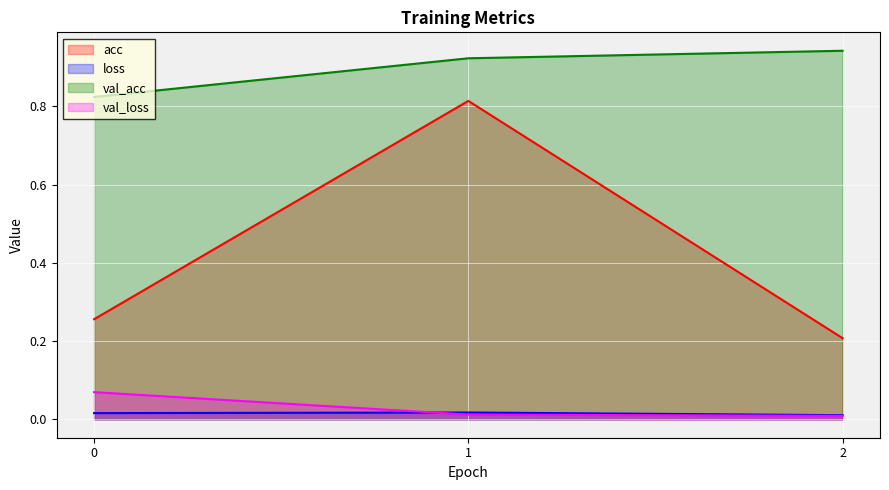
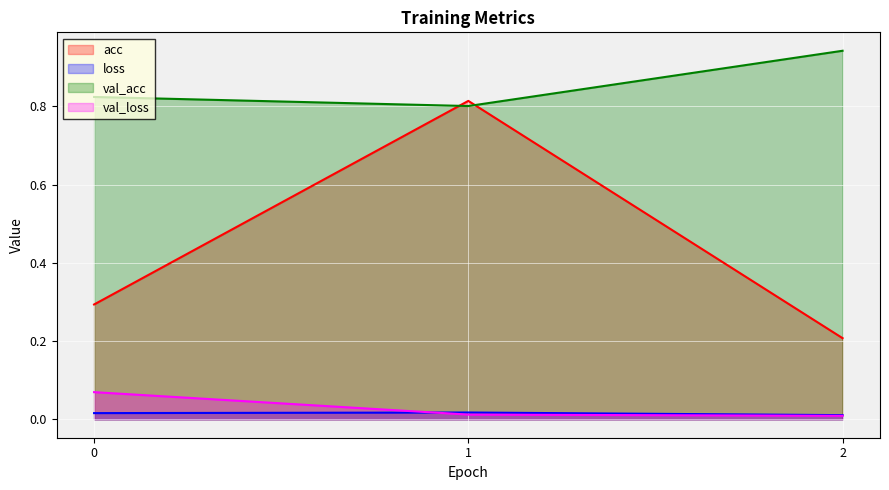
  {
    "acc": {
-     "0": 0.26,
+     "0": 0.29,
      "1": 0.81,
      "2": 0.21
    },
    "loss": {
      "0": 0.02
    },
    "val_acc": {
-     "1": 0.92,
+     "1": 0.80,
      "2": 0.94
    },
    "val_loss": {
      "0": 0.07
    }
  }
